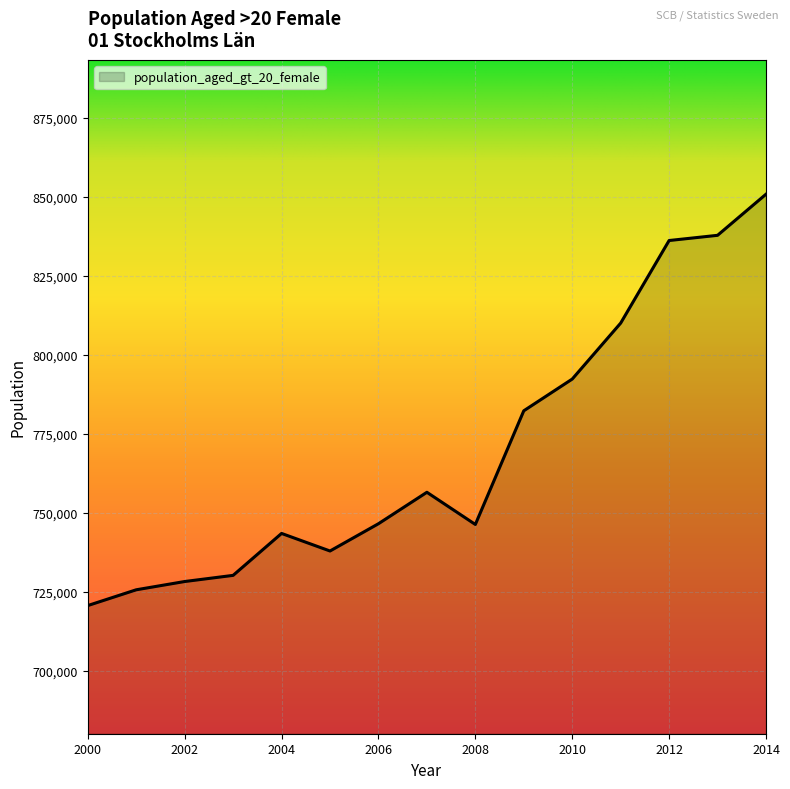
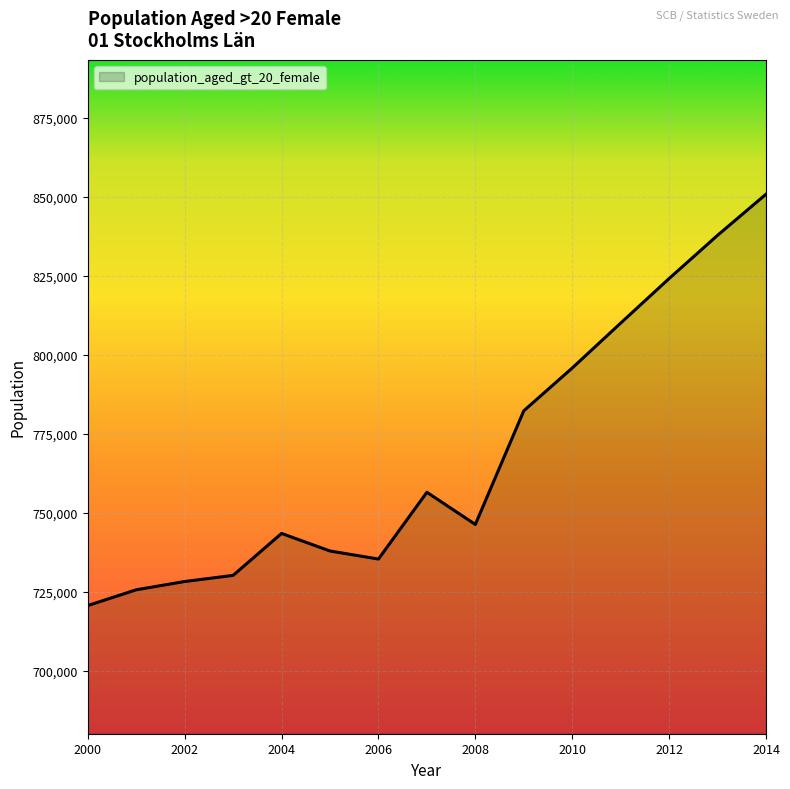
  {
    "2000": "721,000",
    "2002": "728,000",
    "2004": "743,000",
-   "2006": "747,000",
+   "2006": "735,000",
    "2008": "746,000",
-   "2010": "792,000",
-   "2012": "836,000",
+   "2010": "796,000",
+   "2012": "824,000",
    "2014": "851,000"
  }
